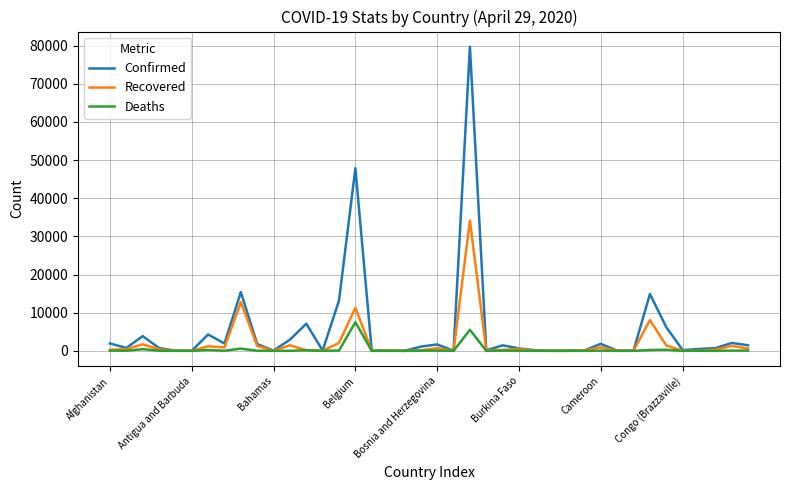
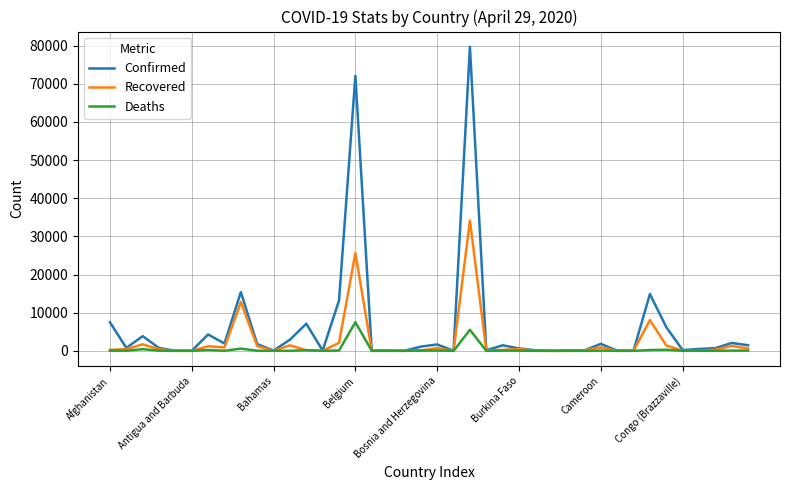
  {
    "Confirmed": {
-     "Afghanistan": 2000,
-     "Belgium": 48000,
+     "Afghanistan": 8000,
+     "Belgium": 72000,
      "Bosnia and Herzegovina": 2000,
      "Cameroon": 2000
    },
    "Recovered": {
-     "Belgium": 11000,
+     "Belgium": 26000,
      "Cameroon": 1000
    },
    "Deaths": {
      "Belgium": 8000,
      "Cameroon": 0
    }
  }
